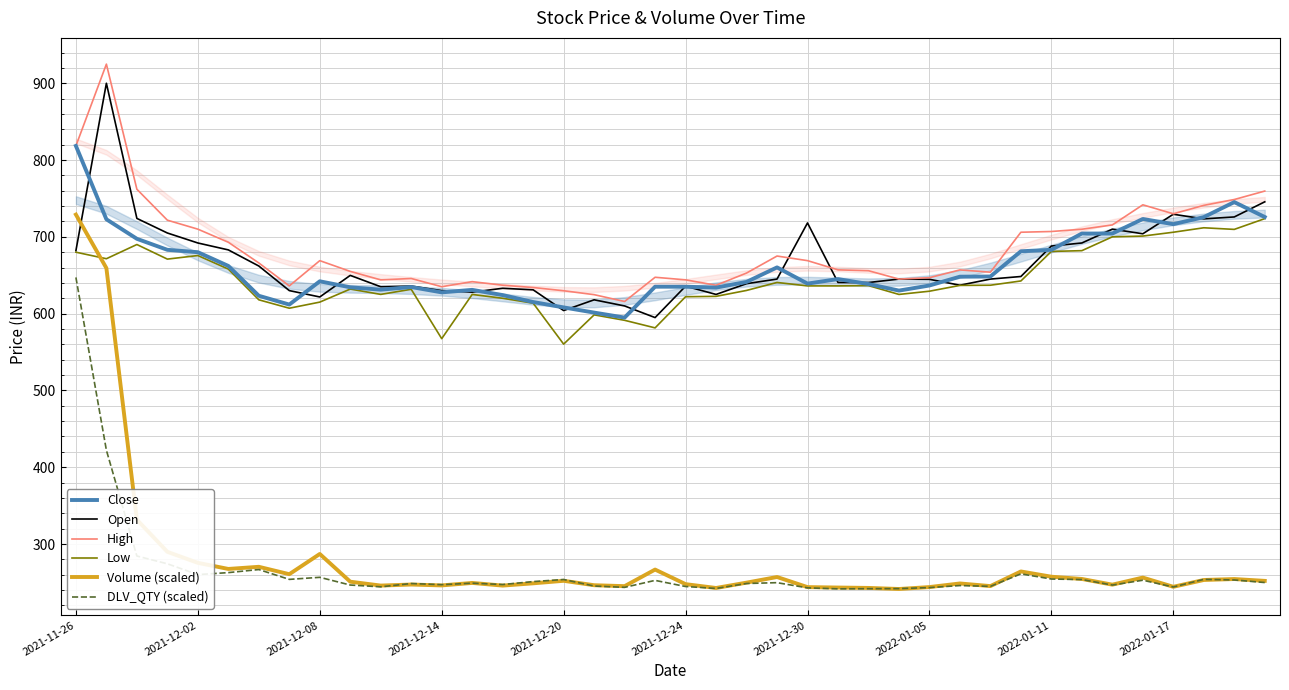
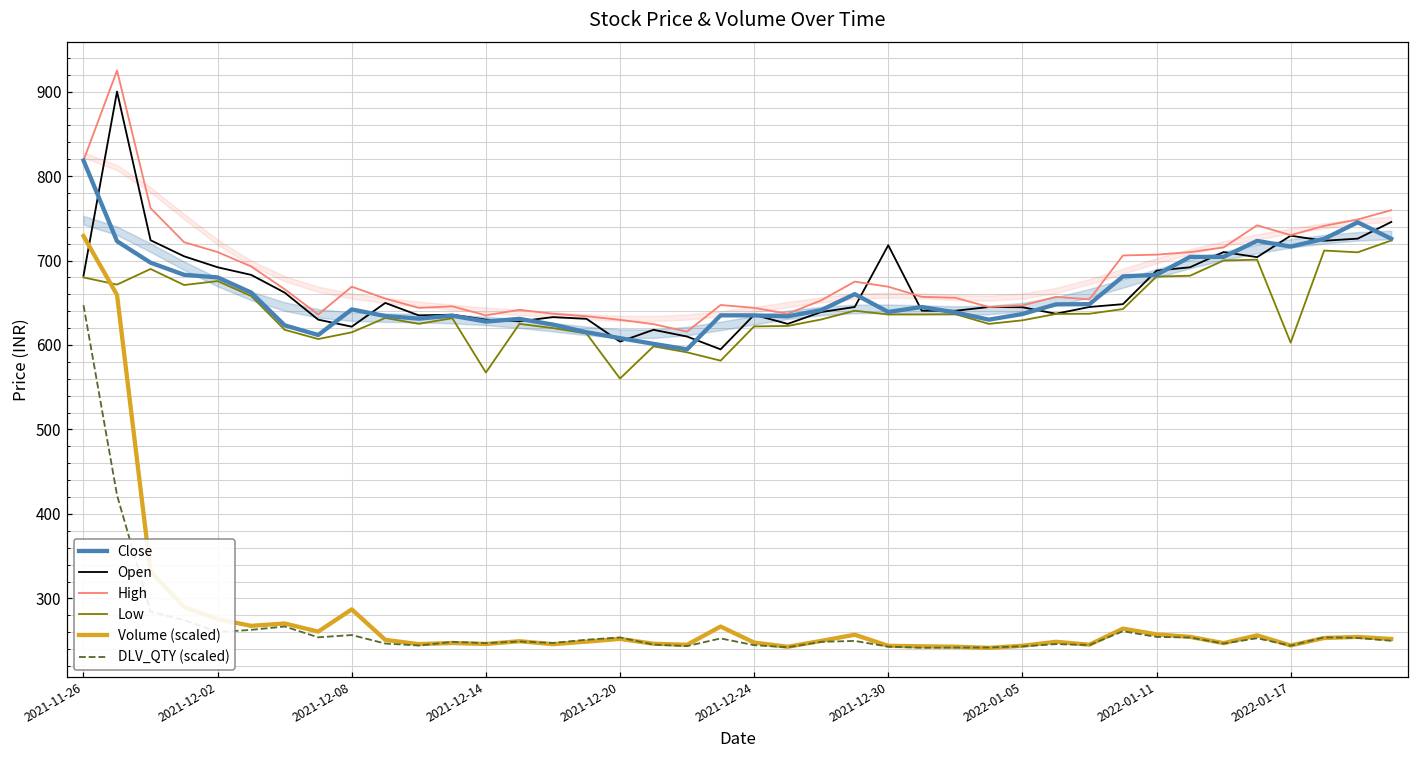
  {
    "Open": {
      "2021-12-02": 690,
      "2021-12-08": 620,
      "2021-12-20": 600,
      "2021-12-30": 720
    },
    "Low": {
      "2021-12-02": 680,
      "2021-12-08": 620,
      "2021-12-14": 570,
      "2021-12-20": 560,
      "2021-12-24": 620,
      "2022-01-05": 630,
-     "2022-01-17": 710
+     "2022-01-17": 600
    },
    "Volume (scaled)": {
      "2021-11-26": 730,
      "2021-12-08": 290
    },
    "DLV_QTY (scaled)": {
      "2021-11-26": 650,
      "2021-12-08": 260
    }
  }
